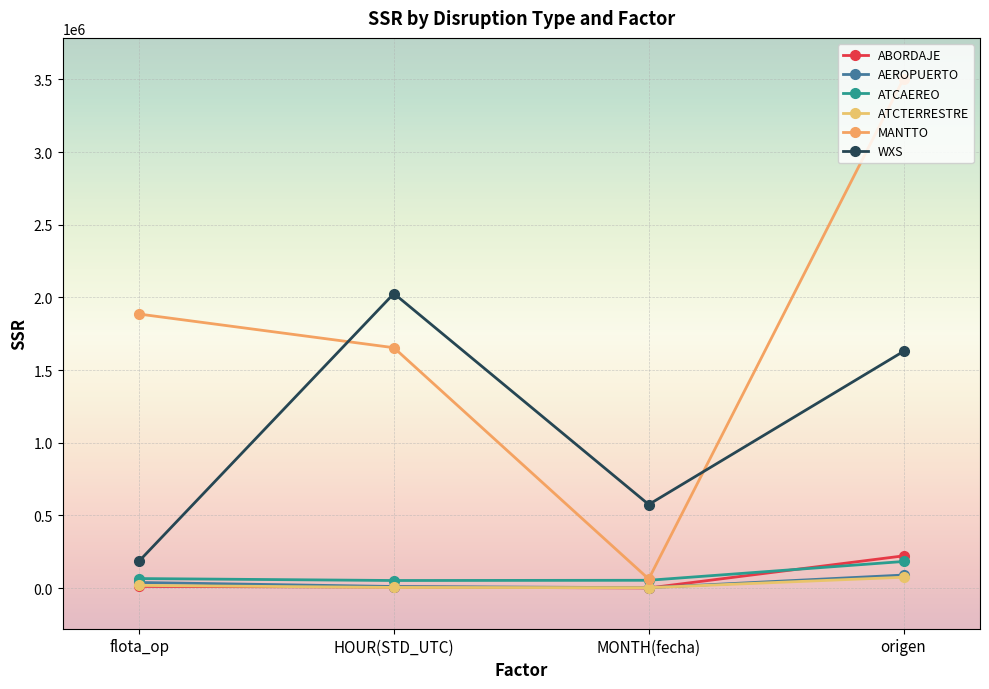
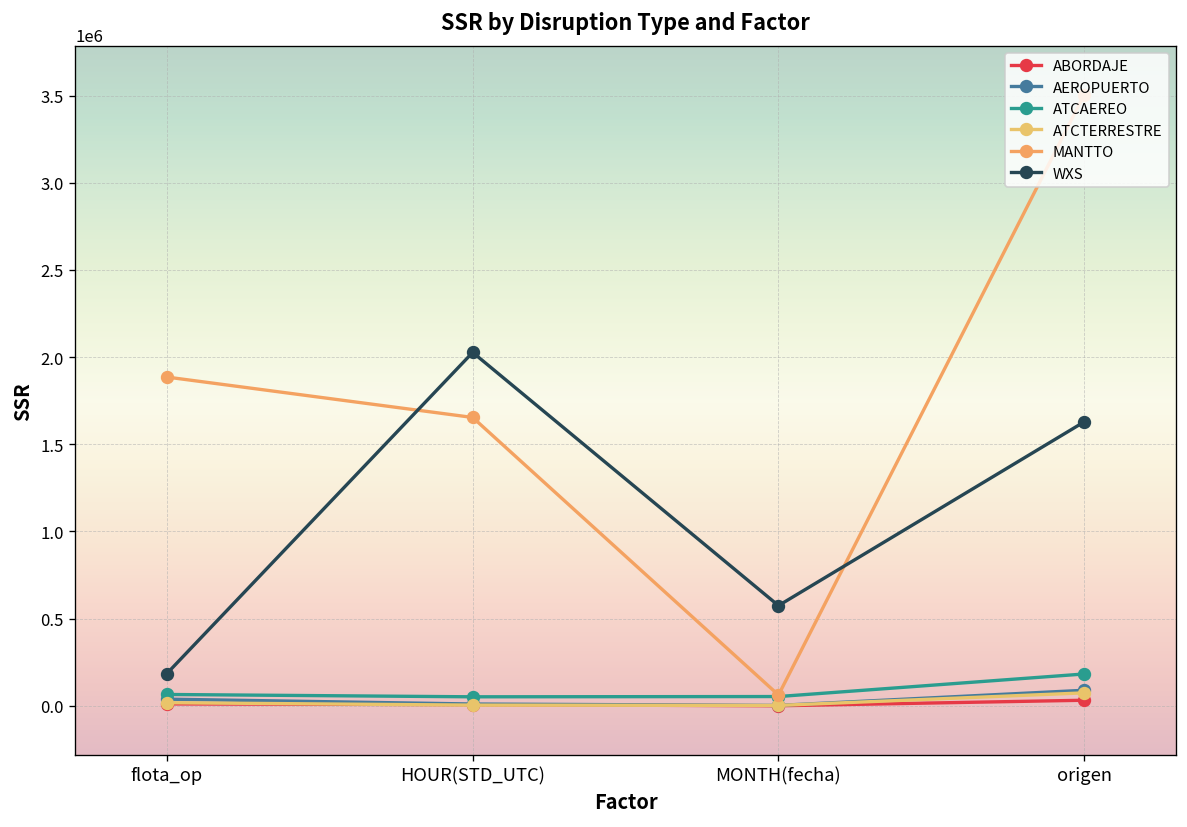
  {
    "ABORDAJE": {
-     "origen": 220000
+     "origen": 30000
    },
    "WXS": {
      "flota_op": 190000,
      "HOUR(STD_UTC)": 2030000,
      "MONTH(fecha)": 570000,
      "origen": 1630000
    }
  }
